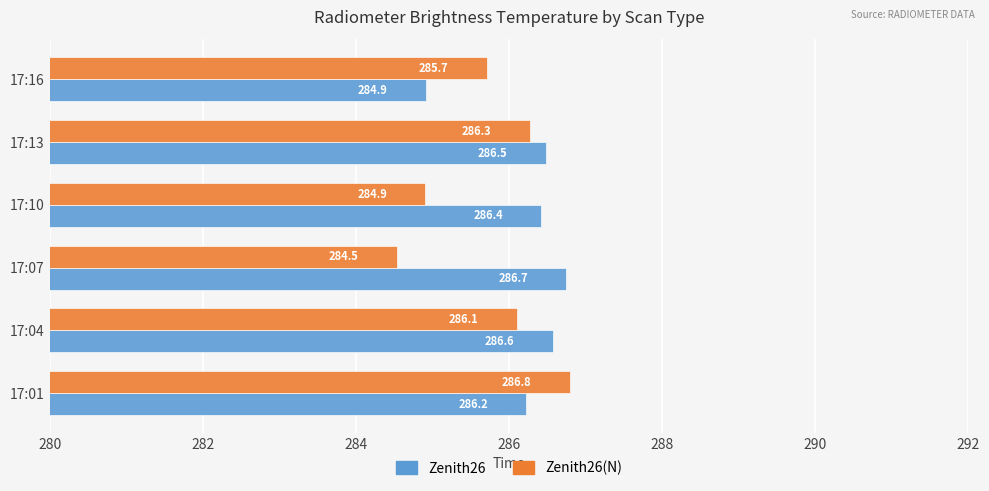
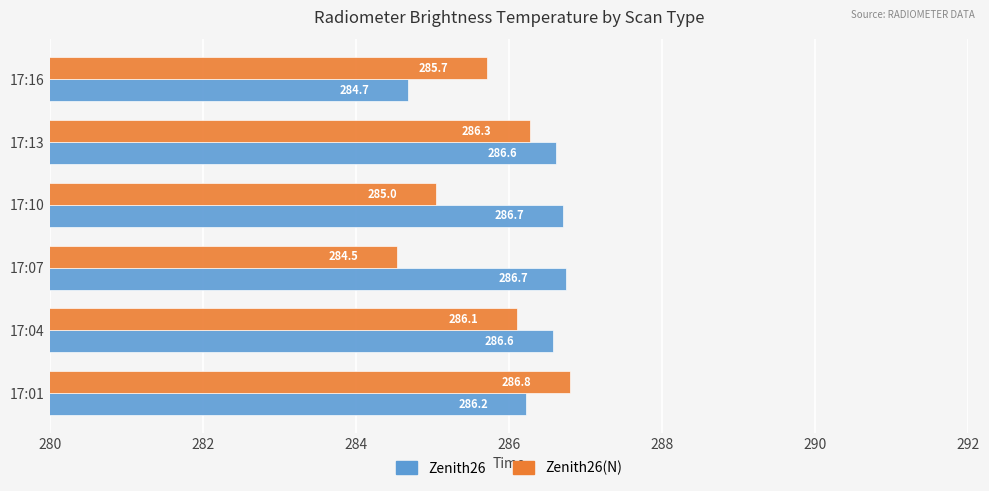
  {
    "Zenith26": {
-     "17:16": 284.9,
-     "17:13": 286.5,
-     "17:10": 286.4,
+     "17:16": 284.7,
+     "17:13": 286.6,
+     "17:10": 286.7,
      "17:07": 286.7,
      "17:04": 286.6,
      "17:01": 286.2
    },
    "Zenith26(N)": {
      "17:16": 285.7,
      "17:13": 286.3,
-     "17:10": 284.9,
+     "17:10": 285.0,
      "17:07": 284.5,
      "17:04": 286.1,
      "17:01": 286.8
    }
  }
